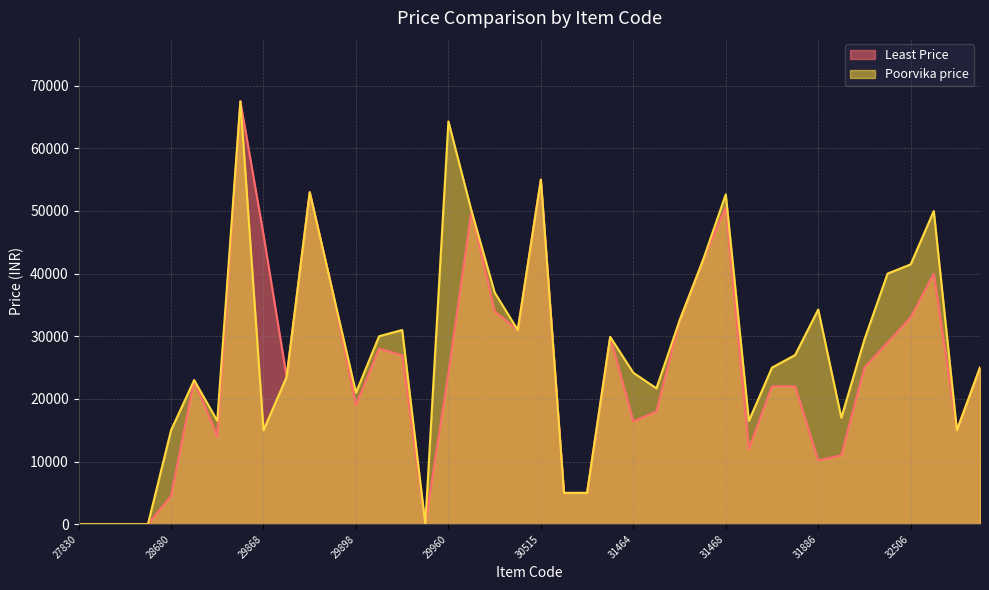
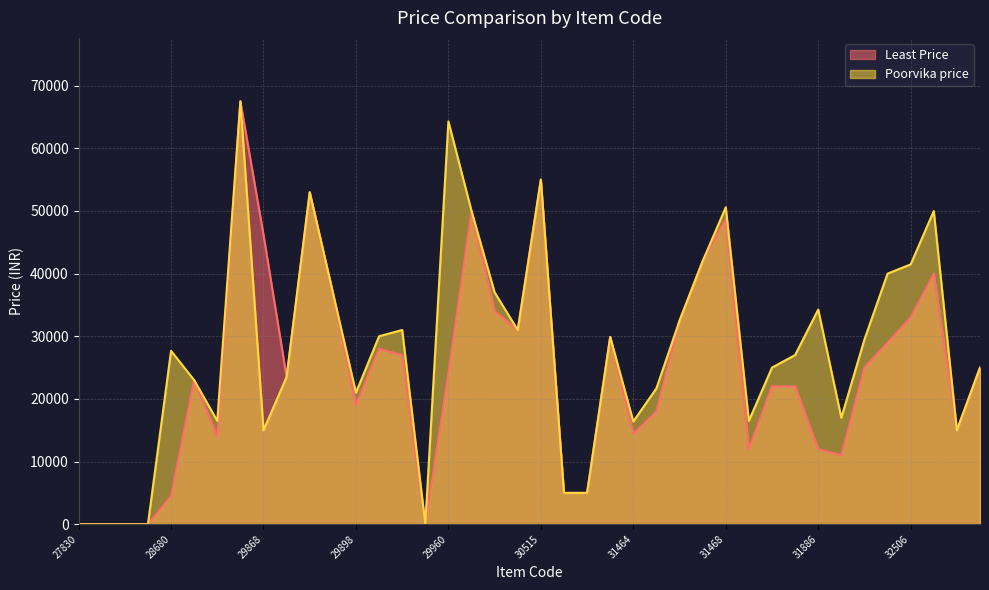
  {
    "Least Price": {
      "28680": 4000,
      "29868": 46000,
      "29898": 19000,
      "29960": 24000,
-     "31464": 16000,
-     "31468": 51000,
-     "31886": 10000,
+     "31464": 14000,
+     "31468": 49000,
+     "31886": 12000,
      "32506": 33000
    },
    "Poorvika price": {
-     "28680": 15000,
+     "28680": 28000,
      "29868": 15000,
      "29898": 21000,
      "29960": 64000,
-     "31464": 24000,
-     "31468": 53000,
+     "31464": 16000,
+     "31468": 51000,
      "31886": 34000,
      "32506": 41000
    }
  }
